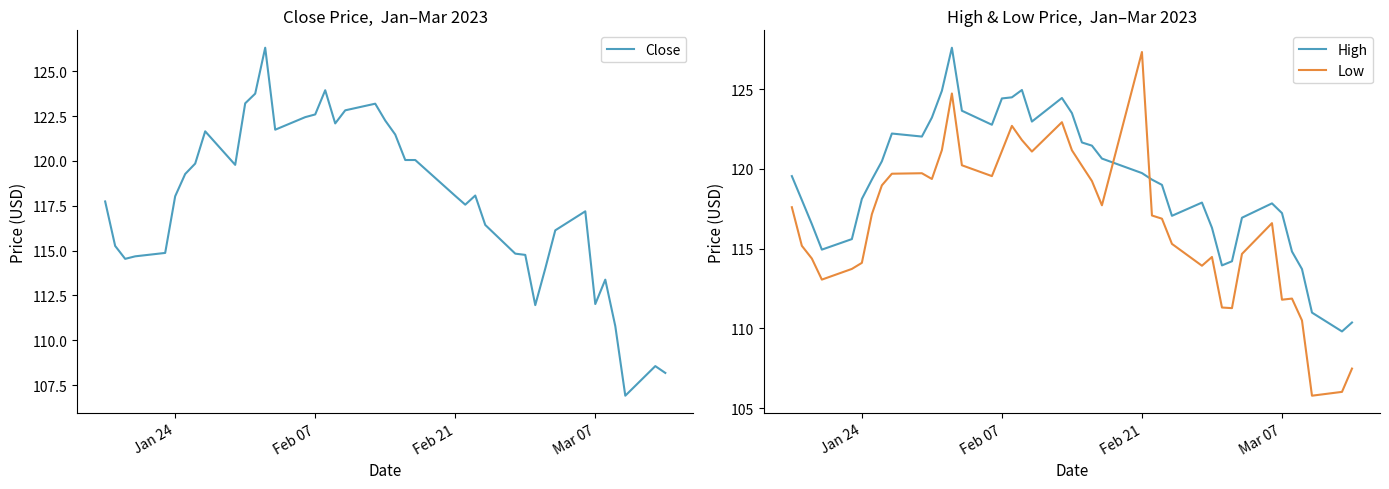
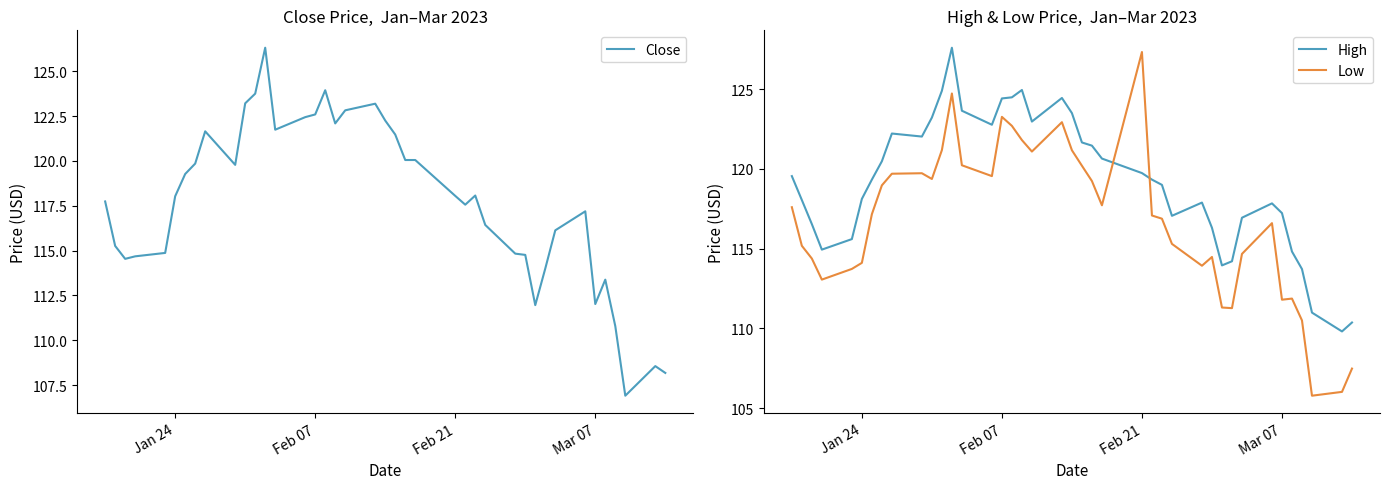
  {
    "Close Price, Jan–Mar 2023": {
      "Jan 24": 118.0,
      "Feb 07": 122.6,
      "Feb 21": 118.1,
      "Mar 07": 112.0
    },
    "High & Low Price, Jan–Mar 2023": {
      "High": {
        "Jan 24": 118.1,
        "Feb 07": 124.4,
        "Feb 21": 119.7,
        "Mar 07": 117.2
      },
      "Low": {
        "Jan 24": 114.1,
-       "Feb 07": 121.1,
+       "Feb 07": 123.3,
        "Feb 21": 127.3,
        "Mar 07": 111.8
      }
    }
  }
